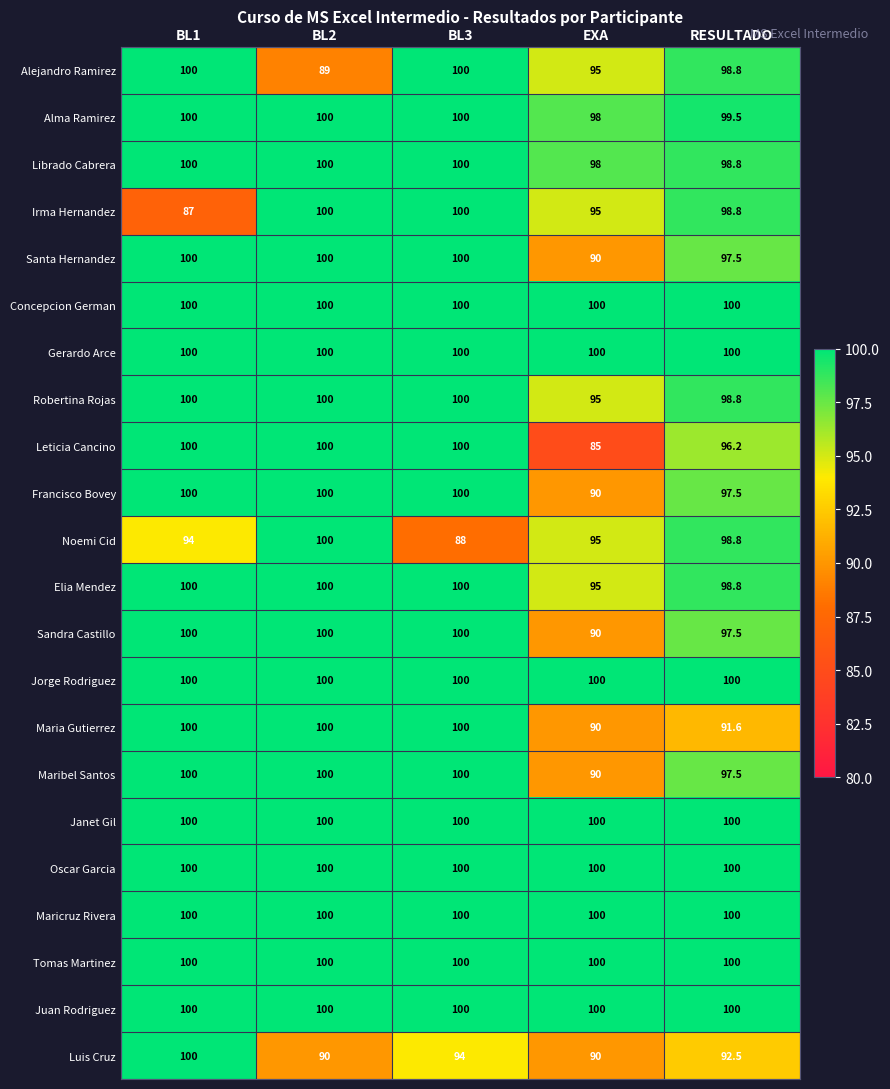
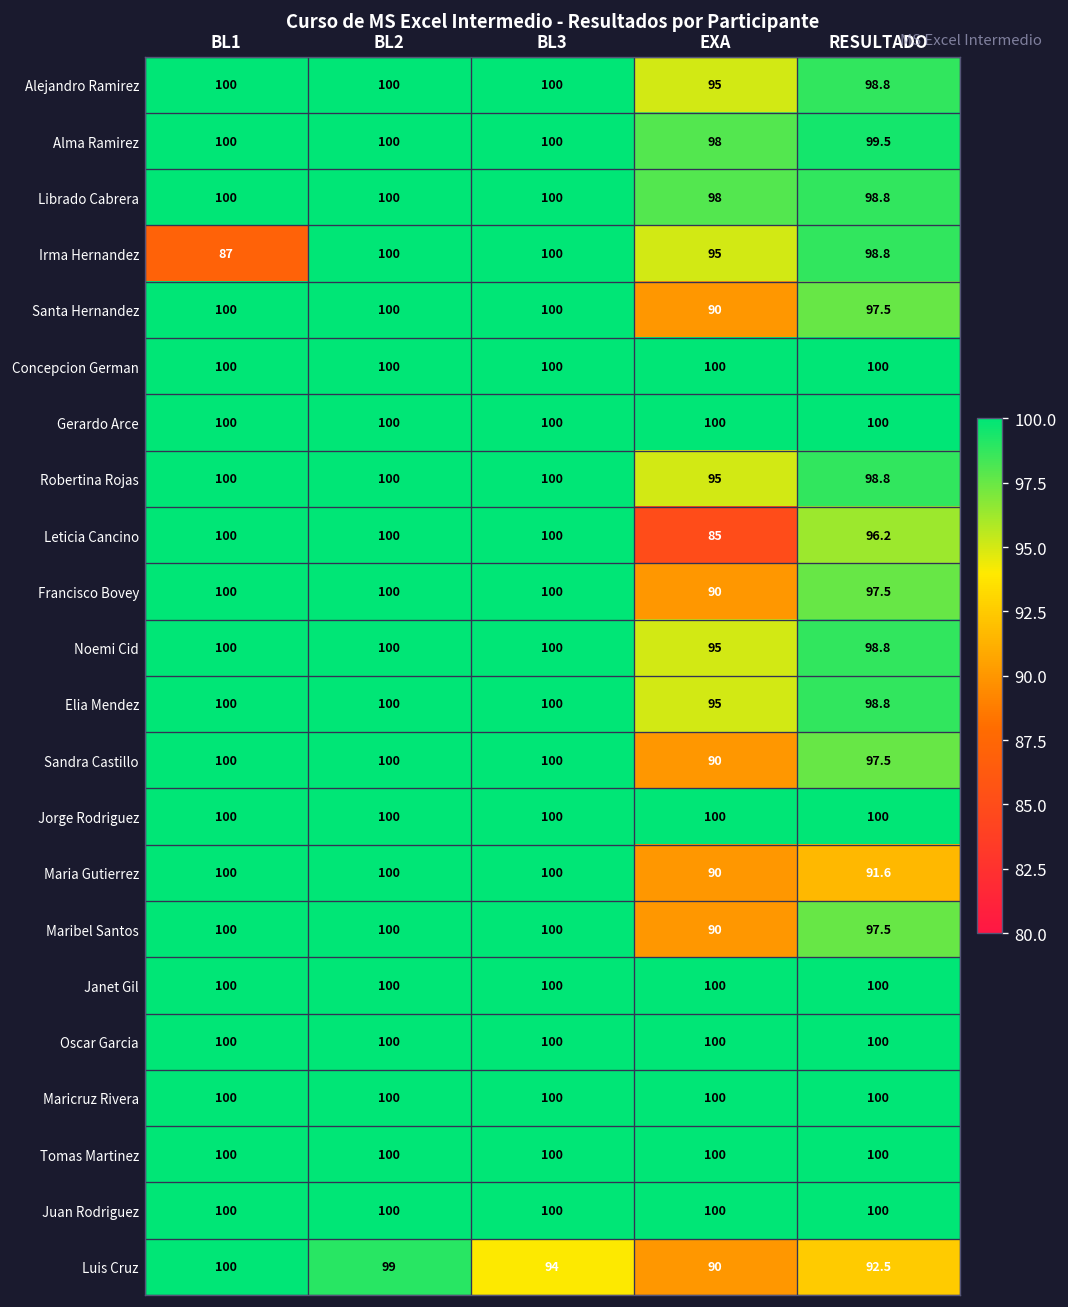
  {
    "Alejandro Ramirez": {
      "BL1": 100,
-     "BL2": 89,
+     "BL2": 100,
      "BL3": 100,
      "EXA": 95,
      "RESULTADO": 98.8
    },
    "Alma Ramirez": {
      "BL1": 100,
      "BL2": 100,
      "BL3": 100,
      "EXA": 98,
      "RESULTADO": 99.5
    },
    "Librado Cabrera": {
      "BL1": 100,
      "BL2": 100,
      "BL3": 100,
      "EXA": 98,
      "RESULTADO": 98.8
    },
    "Irma Hernandez": {
      "BL1": 87,
      "BL2": 100,
      "BL3": 100,
      "EXA": 95,
      "RESULTADO": 98.8
    },
    "Santa Hernandez": {
      "BL1": 100,
      "BL2": 100,
      "BL3": 100,
      "EXA": 90,
      "RESULTADO": 97.5
    },
    "Concepcion German": {
      "BL1": 100,
      "BL2": 100,
      "BL3": 100,
      "EXA": 100,
      "RESULTADO": 100
    },
    "Gerardo Arce": {
      "BL1": 100,
      "BL2": 100,
      "BL3": 100,
      "EXA": 100,
      "RESULTADO": 100
    },
    "Robertina Rojas": {
      "BL1": 100,
      "BL2": 100,
      "BL3": 100,
      "EXA": 95,
      "RESULTADO": 98.8
    },
    "Leticia Cancino": {
      "BL1": 100,
      "BL2": 100,
      "BL3": 100,
      "EXA": 85,
      "RESULTADO": 96.2
    },
    "Francisco Bovey": {
      "BL1": 100,
      "BL2": 100,
      "BL3": 100,
      "EXA": 90,
      "RESULTADO": 97.5
    },
    "Noemi Cid": {
-     "BL1": 94,
+     "BL1": 100,
      "BL2": 100,
-     "BL3": 88,
+     "BL3": 100,
      "EXA": 95,
      "RESULTADO": 98.8
    },
    "Elia Mendez": {
      "BL1": 100,
      "BL2": 100,
      "BL3": 100,
      "EXA": 95,
      "RESULTADO": 98.8
    },
    "Sandra Castillo": {
      "BL1": 100,
      "BL2": 100,
      "BL3": 100,
      "EXA": 90,
      "RESULTADO": 97.5
    },
    "Jorge Rodriguez": {
      "BL1": 100,
      "BL2": 100,
      "BL3": 100,
      "EXA": 100,
      "RESULTADO": 100
    },
    "Maria Gutierrez": {
      "BL1": 100,
      "BL2": 100,
      "BL3": 100,
      "EXA": 90,
      "RESULTADO": 91.6
    },
    "Maribel Santos": {
      "BL1": 100,
      "BL2": 100,
      "BL3": 100,
      "EXA": 90,
      "RESULTADO": 97.5
    },
    "Janet Gil": {
      "BL1": 100,
      "BL2": 100,
      "BL3": 100,
      "EXA": 100,
      "RESULTADO": 100
    },
    "Oscar Garcia": {
      "BL1": 100,
      "BL2": 100,
      "BL3": 100,
      "EXA": 100,
      "RESULTADO": 100
    },
    "Maricruz Rivera": {
      "BL1": 100,
      "BL2": 100,
      "BL3": 100,
      "EXA": 100,
      "RESULTADO": 100
    },
    "Tomas Martinez": {
      "BL1": 100,
      "BL2": 100,
      "BL3": 100,
      "EXA": 100,
      "RESULTADO": 100
    },
    "Juan Rodriguez": {
      "BL1": 100,
      "BL2": 100,
      "BL3": 100,
      "EXA": 100,
      "RESULTADO": 100
    },
    "Luis Cruz": {
      "BL1": 100,
-     "BL2": 90,
+     "BL2": 99,
      "BL3": 94,
      "EXA": 90,
      "RESULTADO": 92.5
    }
  }
